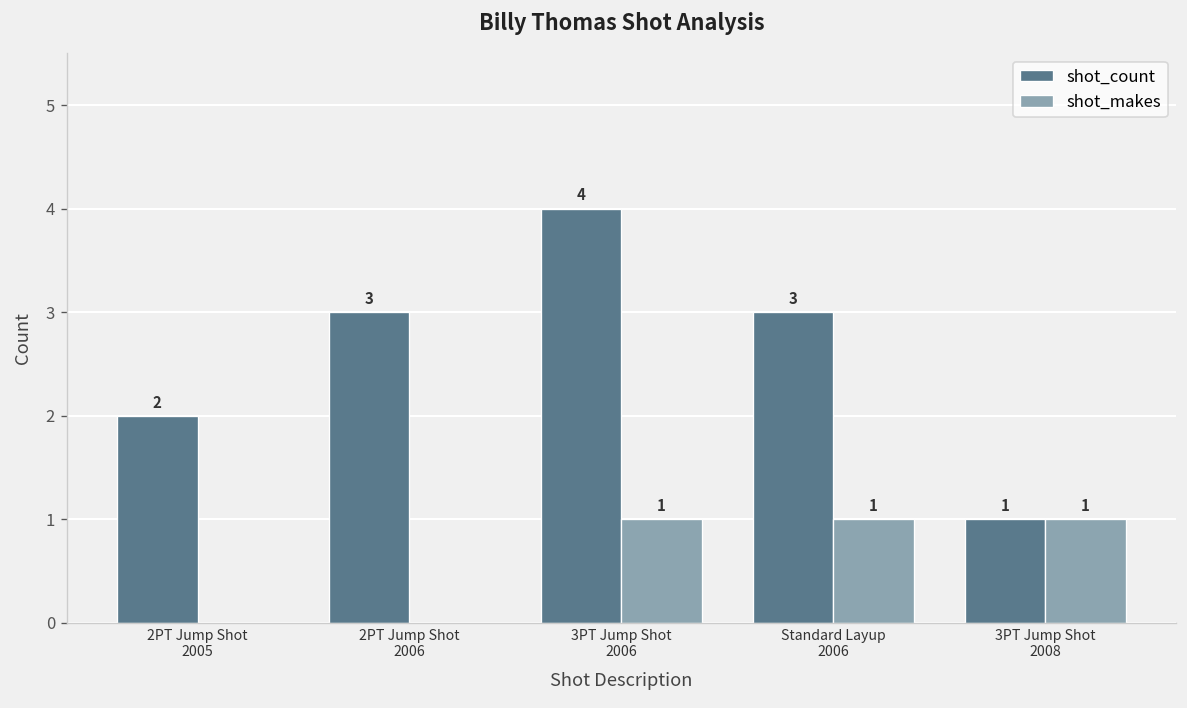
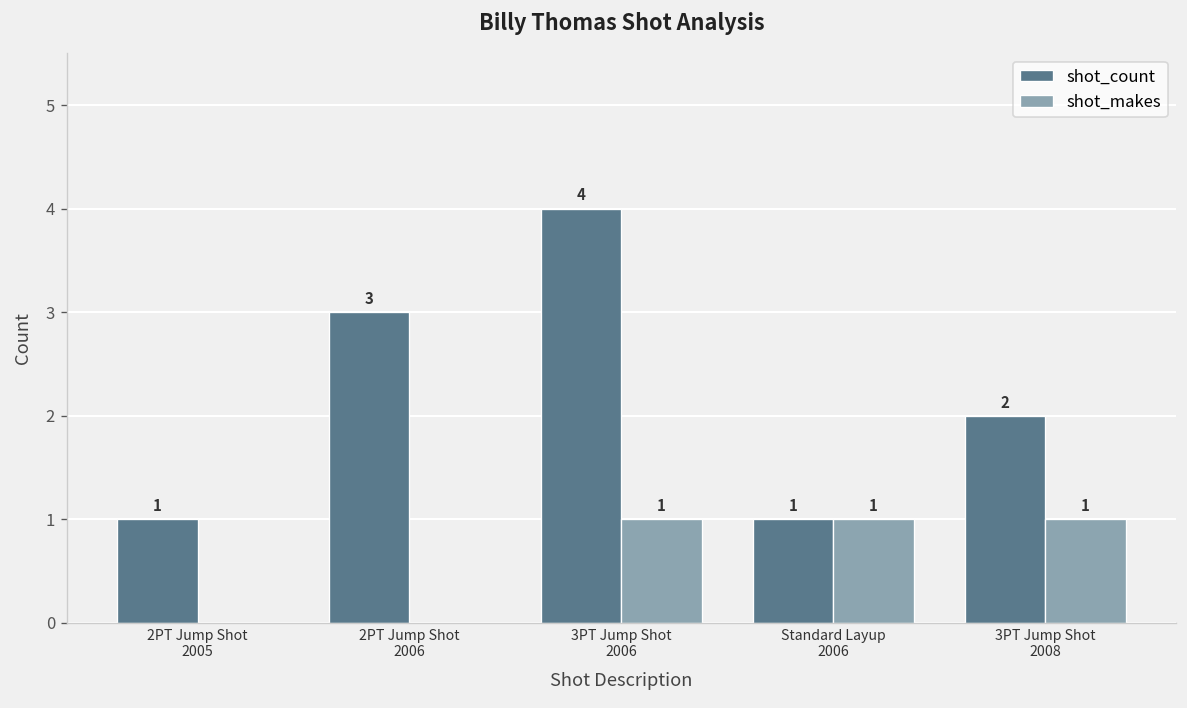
  {
    "shot_count": {
-     "2PT Jump Shot 2005": 2,
+     "2PT Jump Shot 2005": 1,
      "2PT Jump Shot 2006": 3,
      "3PT Jump Shot 2006": 4,
-     "Standard Layup 2006": 3,
-     "3PT Jump Shot 2008": 1
+     "Standard Layup 2006": 1,
+     "3PT Jump Shot 2008": 2
    },
    "shot_makes": {
      "3PT Jump Shot 2006": 1,
      "Standard Layup 2006": 1,
      "3PT Jump Shot 2008": 1
    }
  }
